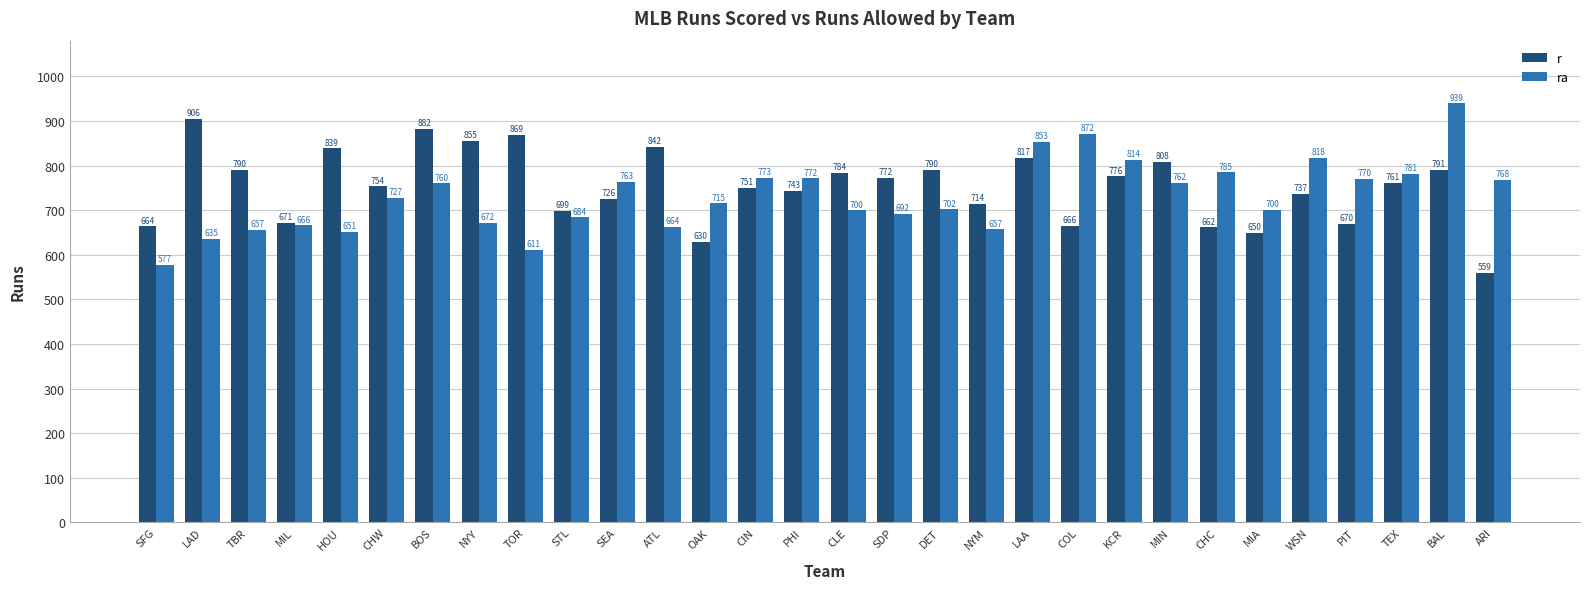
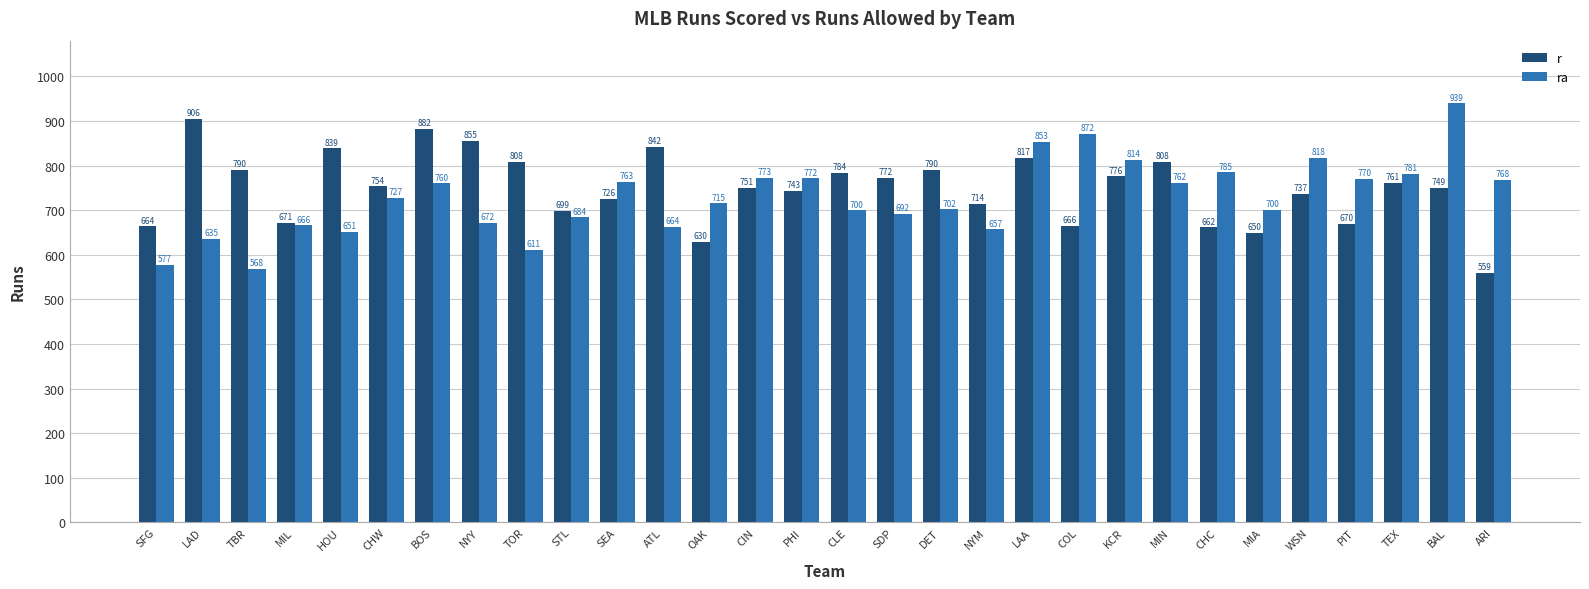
  {
    "r": {
      "SFG": 664,
      "LAD": 906,
      "TBR": 790,
      "MIL": 671,
      "HOU": 839,
      "CHW": 754,
      "BOS": 882,
      "NYY": 855,
-     "TOR": 869,
+     "TOR": 808,
      "STL": 699,
      "SEA": 726,
      "ATL": 842,
      "OAK": 630,
      "CIN": 751,
      "PHI": 743,
      "CLE": 784,
      "SDP": 772,
      "DET": 790,
      "NYM": 714,
      "LAA": 817,
      "COL": 666,
      "KCR": 776,
      "MIN": 808,
      "CHC": 662,
      "MIA": 650,
      "WSN": 737,
      "PIT": 670,
      "TEX": 761,
-     "BAL": 791,
+     "BAL": 749,
      "ARI": 559
    },
    "ra": {
      "SFG": 577,
      "LAD": 635,
-     "TBR": 657,
+     "TBR": 568,
      "MIL": 666,
      "HOU": 651,
      "CHW": 727,
      "BOS": 760,
      "NYY": 672,
      "TOR": 611,
      "STL": 684,
      "SEA": 763,
      "ATL": 664,
      "OAK": 715,
      "CIN": 773,
      "PHI": 772,
      "CLE": 700,
      "SDP": 692,
      "DET": 702,
      "NYM": 657,
      "LAA": 853,
      "COL": 872,
      "KCR": 814,
      "MIN": 762,
      "CHC": 785,
      "MIA": 700,
      "WSN": 818,
      "PIT": 770,
      "TEX": 781,
      "BAL": 939,
      "ARI": 768
    }
  }
